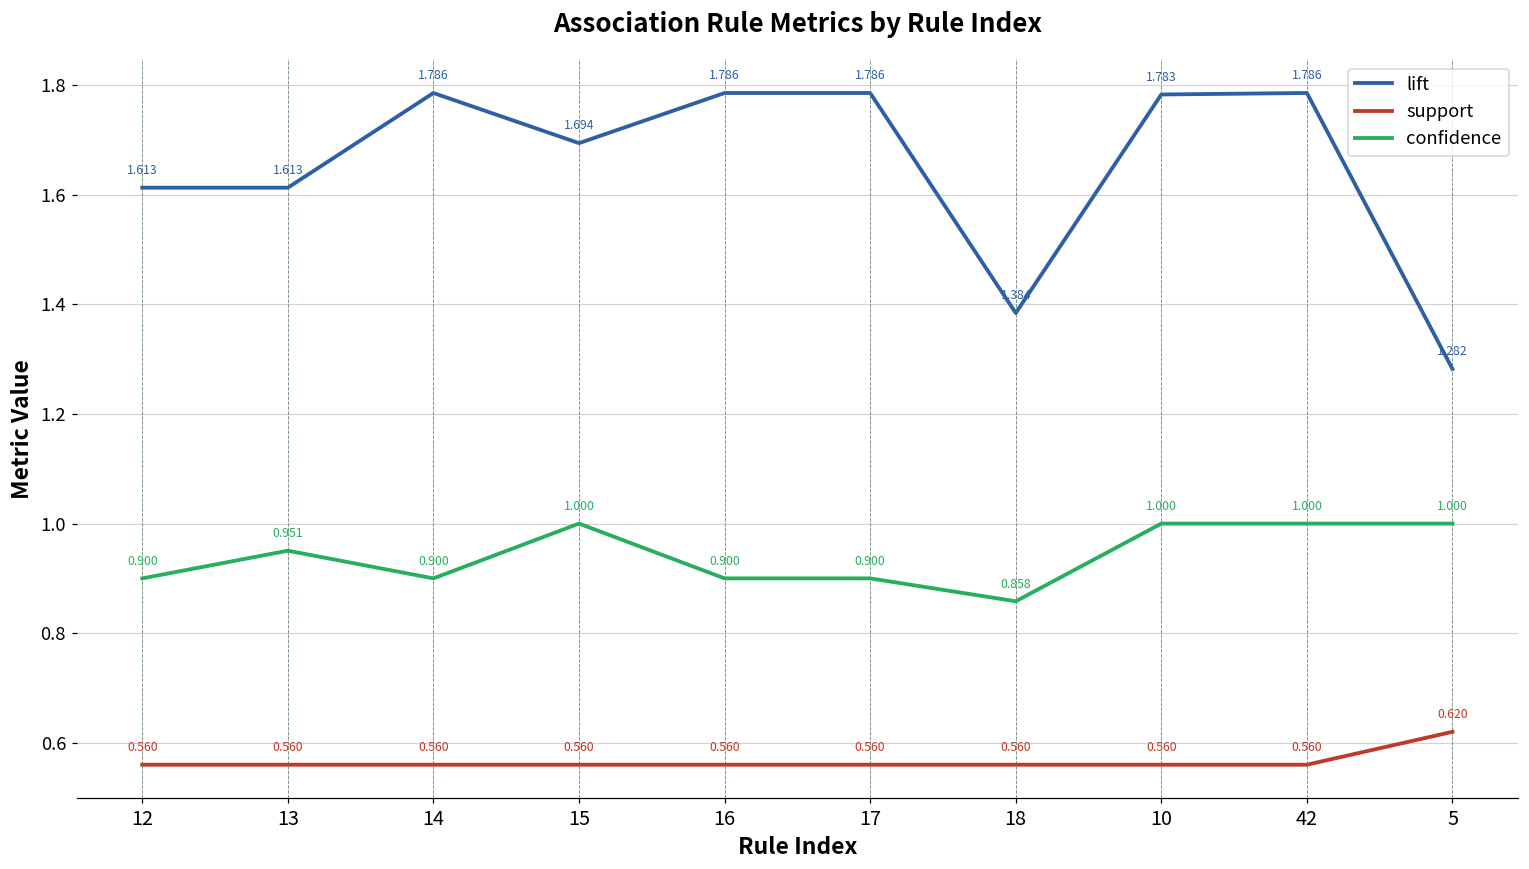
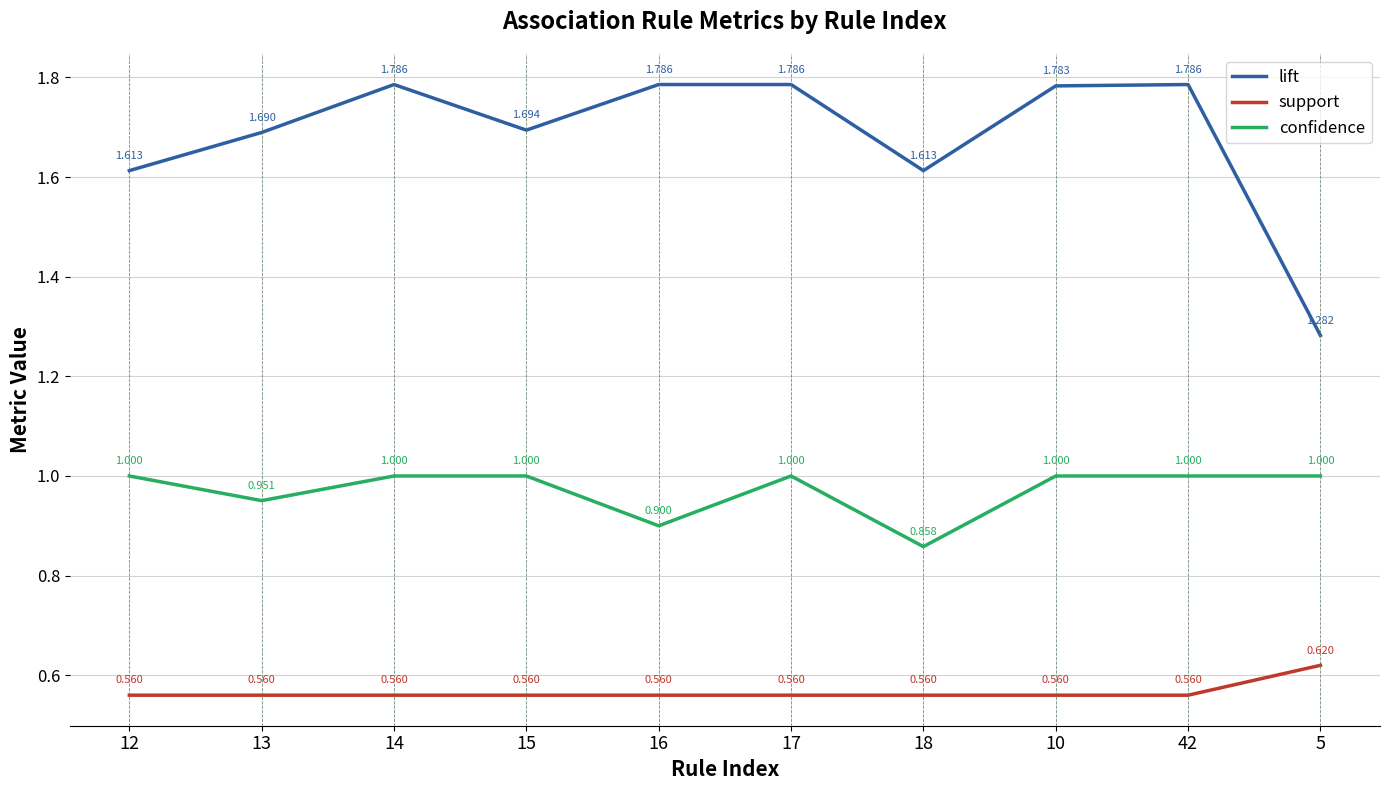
  {
    "lift": {
      "12": 1.613,
-     "13": 1.613,
+     "13": 1.690,
      "14": 1.786,
      "15": 1.694,
      "16": 1.786,
      "17": 1.786,
-     "18": 1.384,
+     "18": 1.613,
      "10": 1.783,
      "42": 1.786,
      "5": 1.282
    },
    "support": {
      "12": 0.560,
      "13": 0.560,
      "14": 0.560,
      "15": 0.560,
      "16": 0.560,
      "17": 0.560,
      "18": 0.560,
      "10": 0.560,
      "42": 0.560,
      "5": 0.620
    },
    "confidence": {
-     "12": 0.900,
+     "12": 1.000,
      "13": 0.951,
-     "14": 0.900,
+     "14": 1.000,
      "15": 1.000,
      "16": 0.900,
-     "17": 0.900,
+     "17": 1.000,
      "18": 0.858,
      "10": 1.000,
      "42": 1.000,
      "5": 1.000
    }
  }
